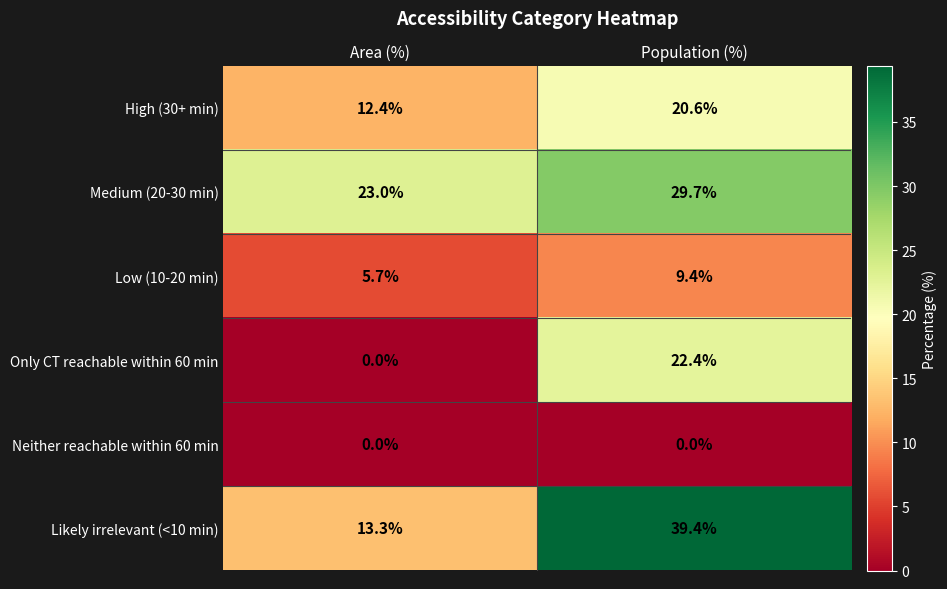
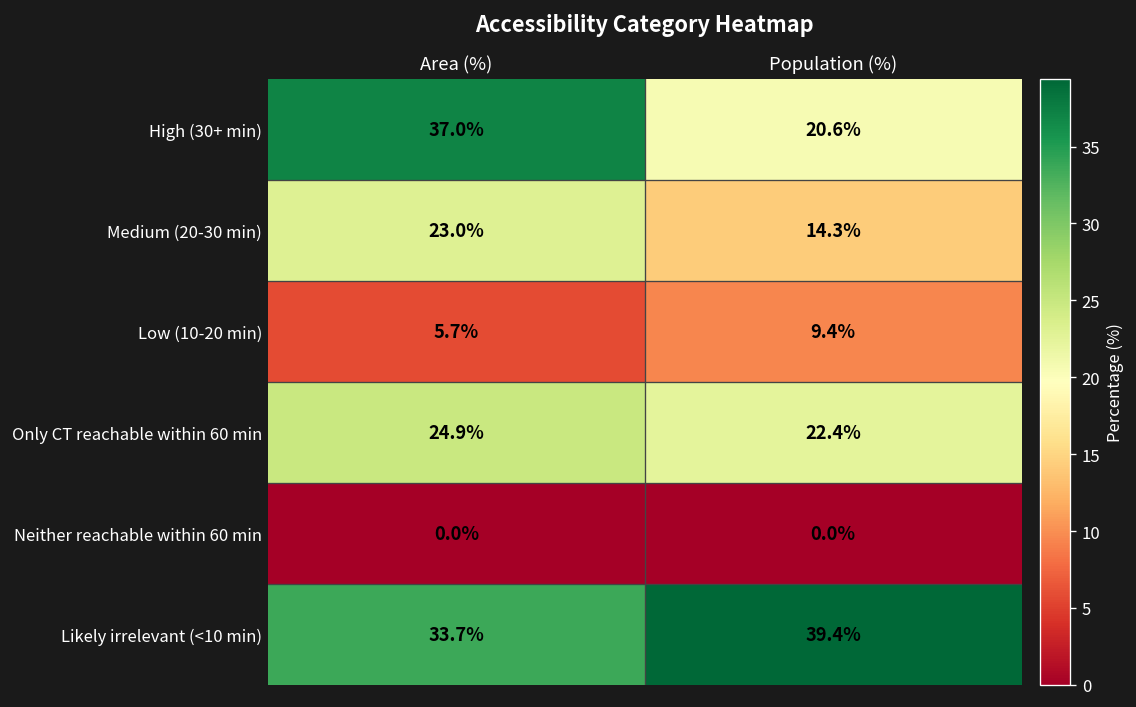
  {
    "High (30+ min)": {
-     "Area (%)": "12.4%",
+     "Area (%)": "37.0%",
      "Population (%)": "20.6%"
    },
    "Medium (20-30 min)": {
      "Area (%)": "23.0%",
-     "Population (%)": "29.7%"
+     "Population (%)": "14.3%"
    },
    "Low (10-20 min)": {
      "Area (%)": "5.7%",
      "Population (%)": "9.4%"
    },
    "Only CT reachable within 60 min": {
-     "Area (%)": "0.0%",
+     "Area (%)": "24.9%",
      "Population (%)": "22.4%"
    },
    "Neither reachable within 60 min": {
      "Area (%)": "0.0%",
      "Population (%)": "0.0%"
    },
    "Likely irrelevant (<10 min)": {
-     "Area (%)": "13.3%",
+     "Area (%)": "33.7%",
      "Population (%)": "39.4%"
    }
  }
